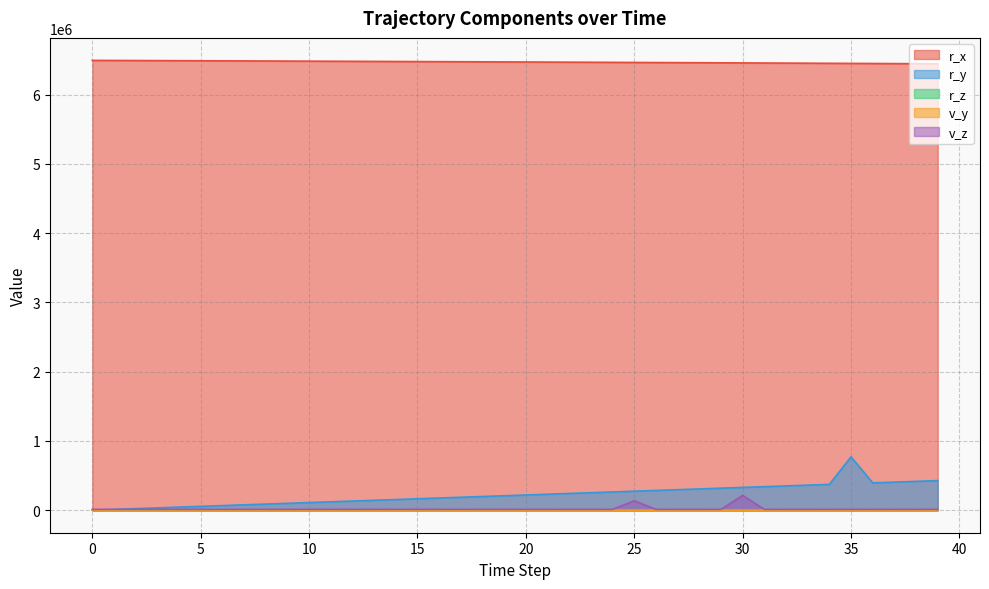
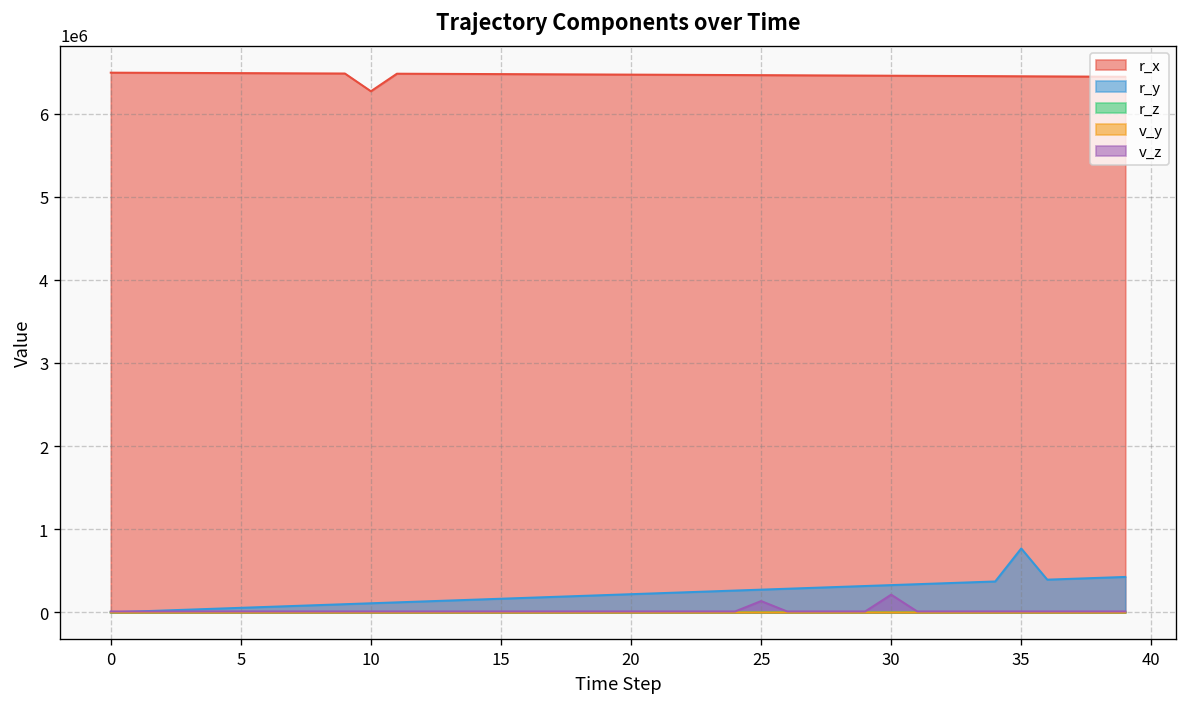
  {
    "r_x": {
      "0": 6500000,
      "5": 6500000,
-     "10": 6500000,
+     "10": 6300000,
      "15": 6500000,
      "20": 6500000,
      "25": 6500000,
      "30": 6500000,
      "35": 6400000
    },
    "r_y": {
      "5": 100000,
      "10": 100000,
      "15": 200000,
      "20": 200000,
      "25": 300000,
      "30": 300000,
      "35": 800000
    },
    "v_y": {
      "25": 0,
      "30": 0
    },
    "v_z": {
      "25": 100000,
      "30": 200000
    }
  }
